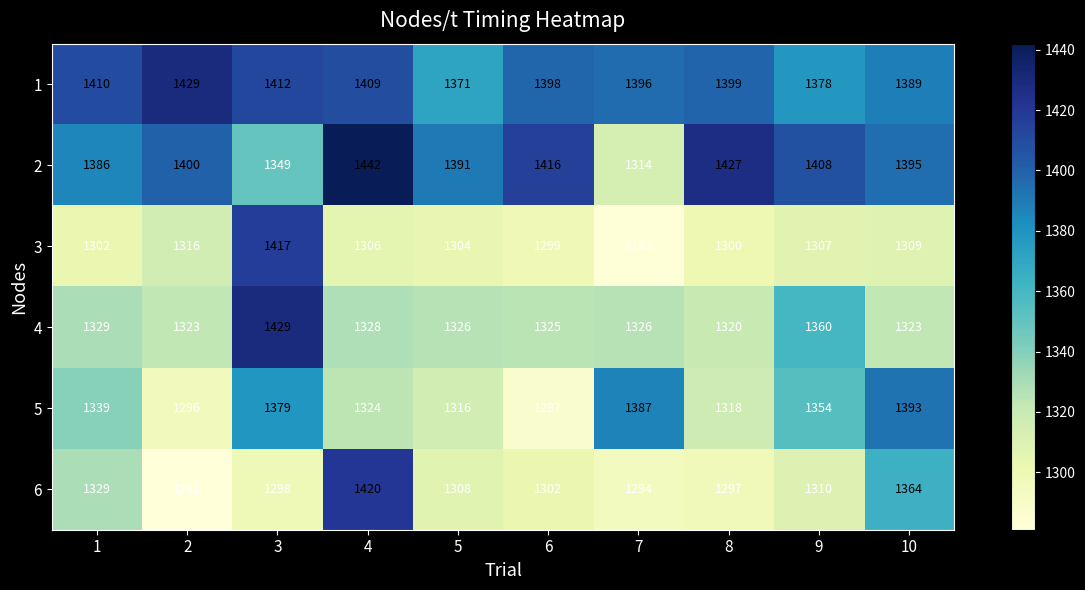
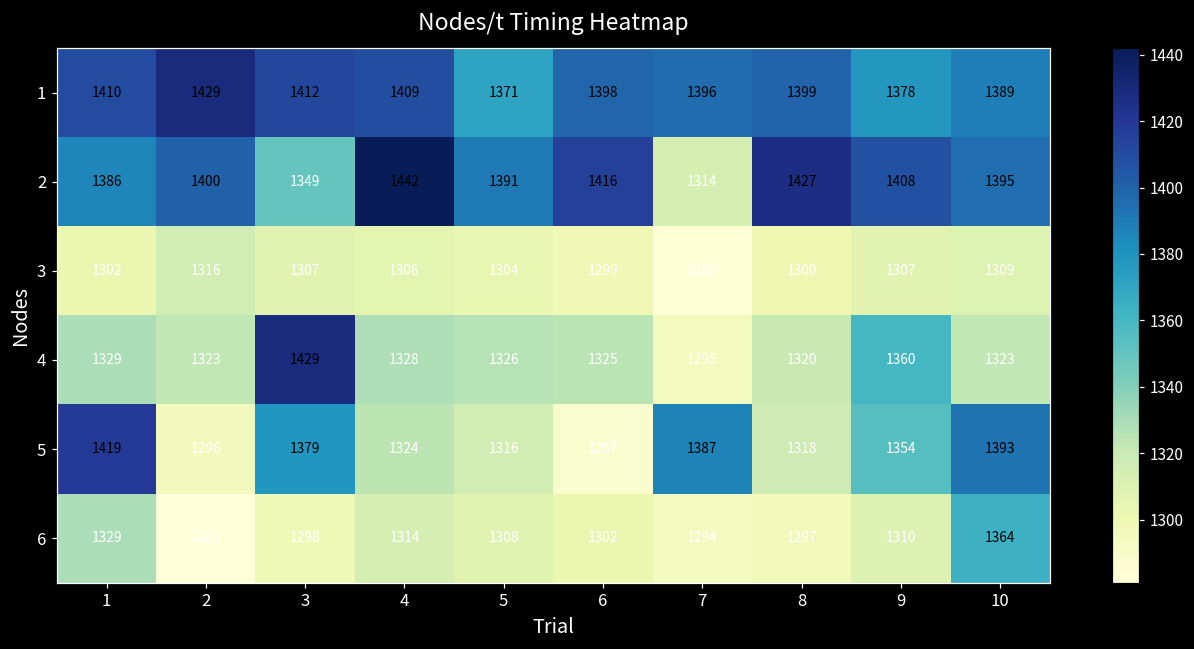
  {
    "1": {
      "1": 1410,
      "2": 1429,
      "3": 1412,
      "4": 1409,
      "5": 1371,
      "6": 1398,
      "7": 1396,
      "8": 1399,
      "9": 1378,
      "10": 1389
    },
    "2": {
      "1": 1386,
      "2": 1400,
      "3": 1349,
      "4": 1442,
      "5": 1391,
      "6": 1416,
      "7": 1314,
      "8": 1427,
      "9": 1408,
      "10": 1395
    },
    "3": {
      "1": 1302,
      "2": 1316,
-     "3": 1417,
+     "3": 1307,
      "4": 1306,
      "5": 1304,
      "6": 1299,
      "8": 1300,
      "9": 1307,
      "10": 1309
    },
    "4": {
      "1": 1329,
      "2": 1323,
      "3": 1429,
      "4": 1328,
      "5": 1326,
      "6": 1325,
-     "7": 1326,
+     "7": 1295,
      "8": 1320,
      "9": 1360,
      "10": 1323
    },
    "5": {
-     "1": 1339,
+     "1": 1419,
      "2": 1296,
      "3": 1379,
      "4": 1324,
      "5": 1316,
      "6": 1287,
      "7": 1387,
      "8": 1318,
      "9": 1354,
      "10": 1393
    },
    "6": {
      "1": 1329,
      "3": 1298,
-     "4": 1420,
+     "4": 1314,
      "5": 1308,
      "6": 1302,
      "7": 1294,
      "8": 1297,
      "9": 1310,
      "10": 1364
    }
  }
